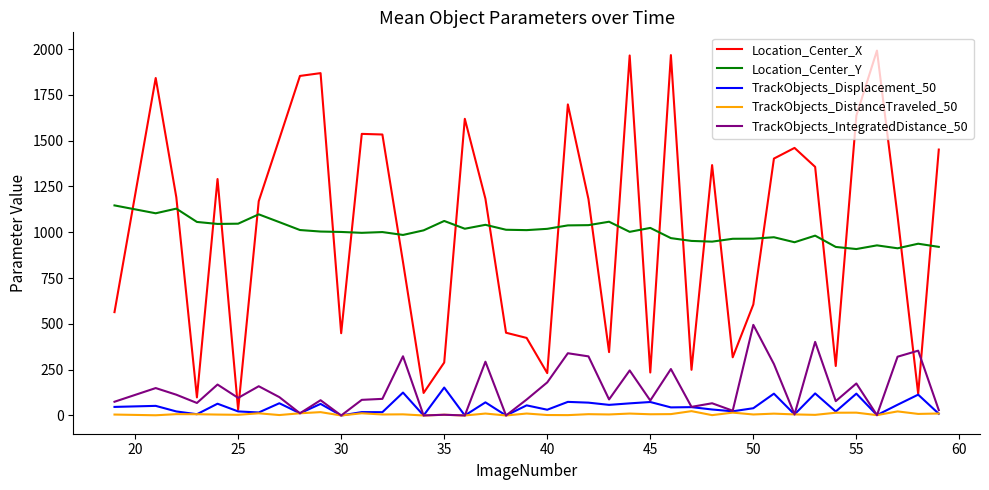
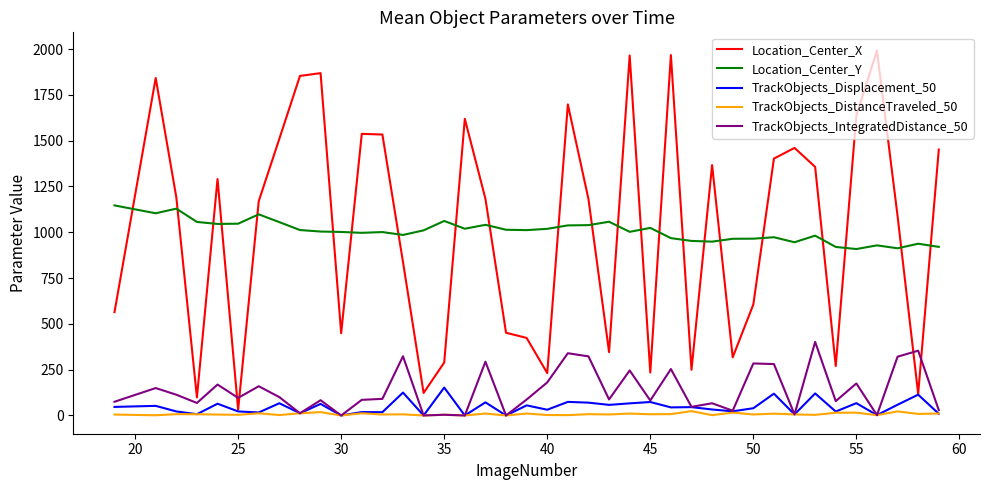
  {
    "Location_Center_X": {
      "30": 450,
      "35": 290,
      "40": 230,
      "45": 230,
      "50": 610
    },
    "Location_Center_Y": {
      "25": 1050,
      "30": 1000,
      "35": 1060,
      "40": 1020,
      "45": 1020,
      "50": 970,
      "55": 910
    },
    "TrackObjects_Displacement_50": {
      "35": 150,
      "40": 30,
      "50": 40,
-     "55": 120
+     "55": 70
    },
    "TrackObjects_DistanceTraveled_50": {
      "25": 0,
      "40": 0,
      "45": 10,
      "50": 10,
      "55": 20
    },
    "TrackObjects_IntegratedDistance_50": {
      "25": 100,
      "40": 180,
-     "50": 490,
+     "50": 280,
      "55": 170
    }
  }
